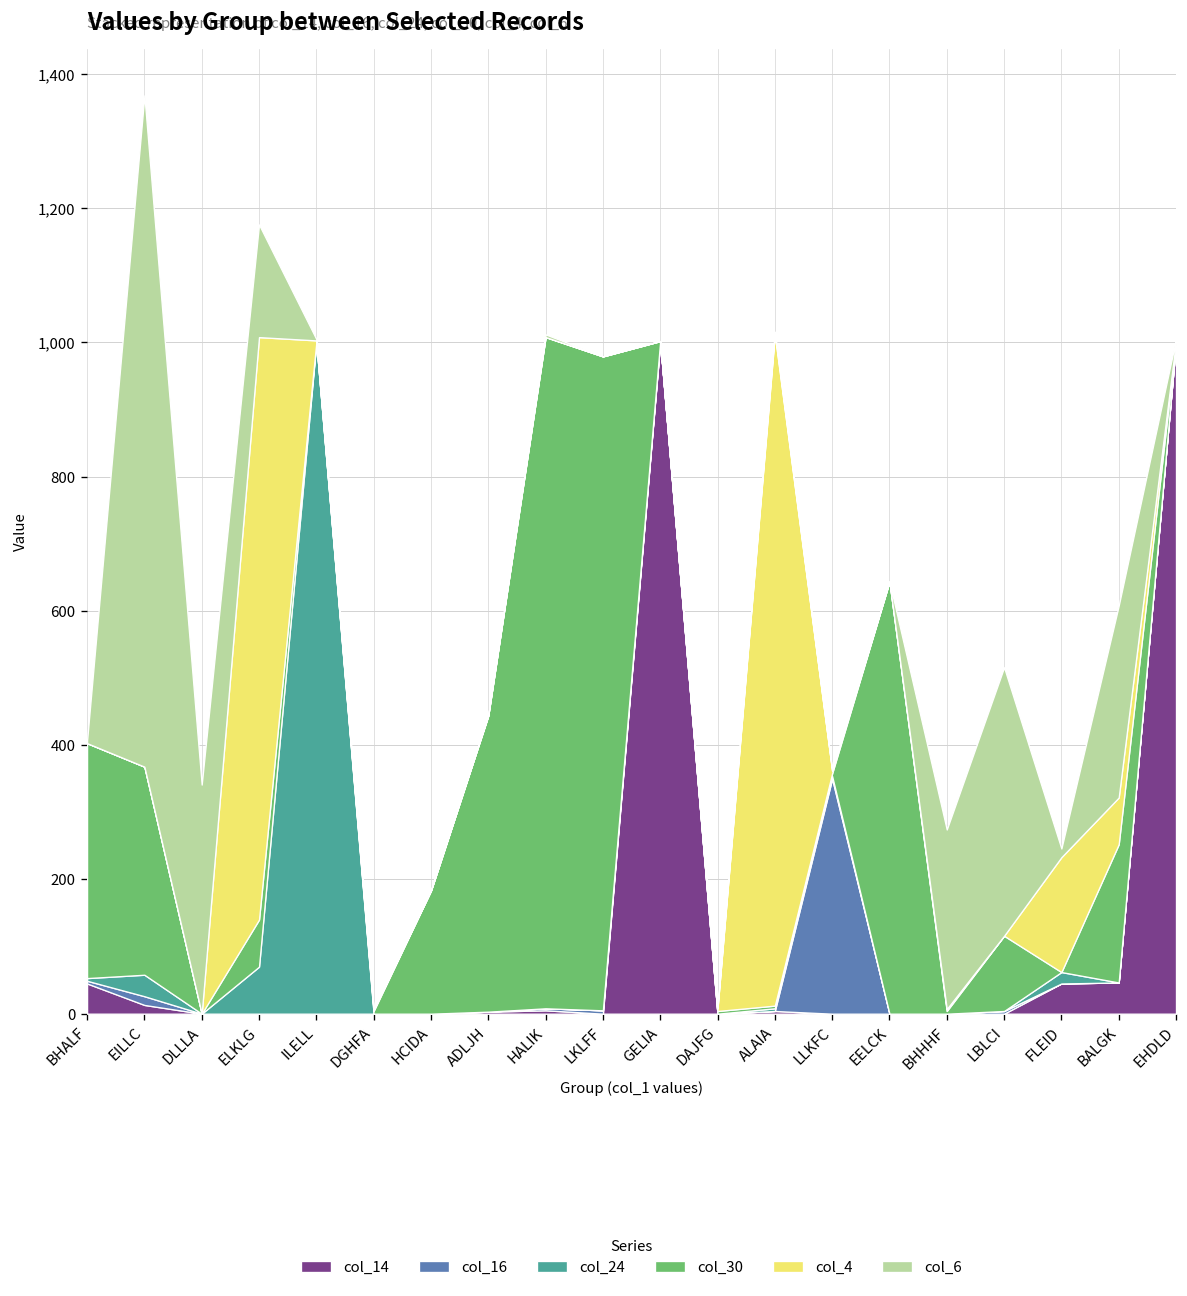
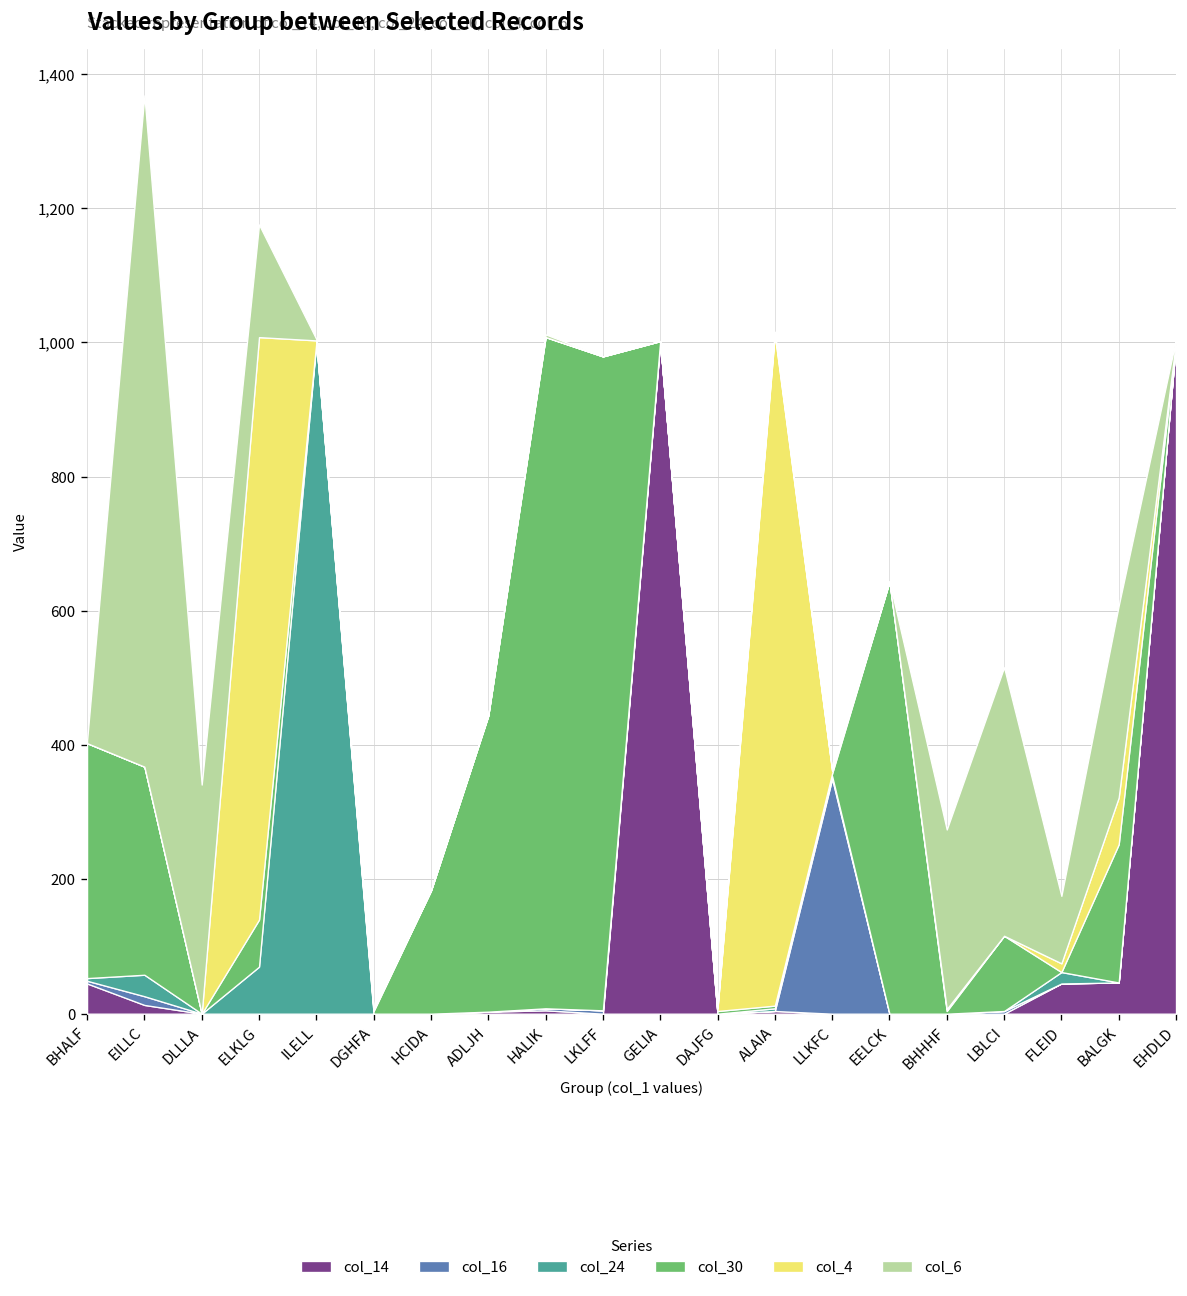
  {
    "col_4": {
-     "FLEID": "170"
+     "FLEID": "10"
    },
    "col_6": {
      "EILLC": "1,000",
      "DLLLA": "340",
      "ELKLG": "170",
      "BHHHF": "270",
      "LBLCI": "400",
-     "FLEID": "10",
+     "FLEID": "100",
      "BALGK": "290"
    }
  }
